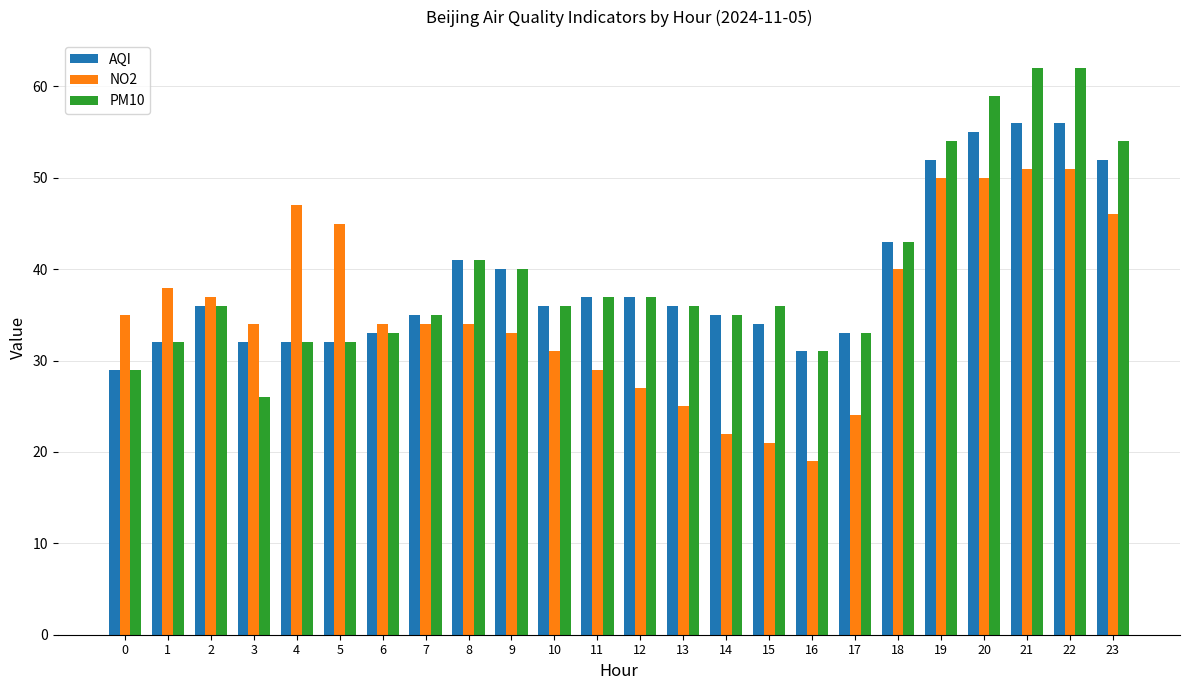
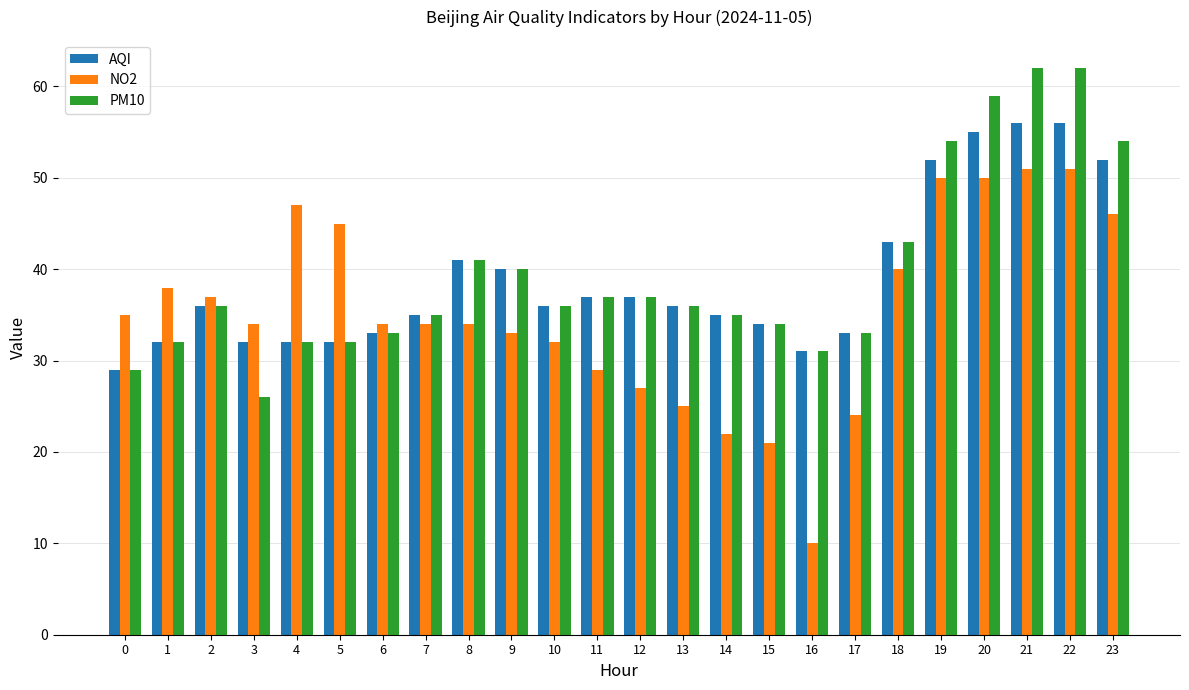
  {
    "AQI": {
      "0": 29,
      "1": 32,
      "2": 36,
      "3": 32,
      "4": 32,
      "5": 32,
      "6": 33,
      "7": 35,
      "8": 41,
      "9": 40,
      "10": 36,
      "11": 37,
      "12": 37,
      "13": 36,
      "14": 35,
      "15": 34,
      "16": 31,
      "17": 33,
      "18": 43,
      "19": 52,
      "20": 55,
      "21": 56,
      "22": 56,
      "23": 52
    },
    "NO2": {
      "0": 35,
      "1": 38,
      "2": 37,
      "3": 34,
      "4": 47,
      "5": 45,
      "6": 34,
      "7": 34,
      "8": 34,
      "9": 33,
-     "10": 31,
+     "10": 32,
      "11": 29,
      "12": 27,
      "13": 25,
      "14": 22,
      "15": 21,
-     "16": 19,
+     "16": 10,
      "17": 24,
      "18": 40,
      "19": 50,
      "20": 50,
      "21": 51,
      "22": 51,
      "23": 46
    },
    "PM10": {
      "0": 29,
      "1": 32,
      "2": 36,
      "3": 26,
      "4": 32,
      "5": 32,
      "6": 33,
      "7": 35,
      "8": 41,
      "9": 40,
      "10": 36,
      "11": 37,
      "12": 37,
      "13": 36,
      "14": 35,
-     "15": 36,
+     "15": 34,
      "16": 31,
      "17": 33,
      "18": 43,
      "19": 54,
      "20": 59,
      "21": 62,
      "22": 62,
      "23": 54
    }
  }
